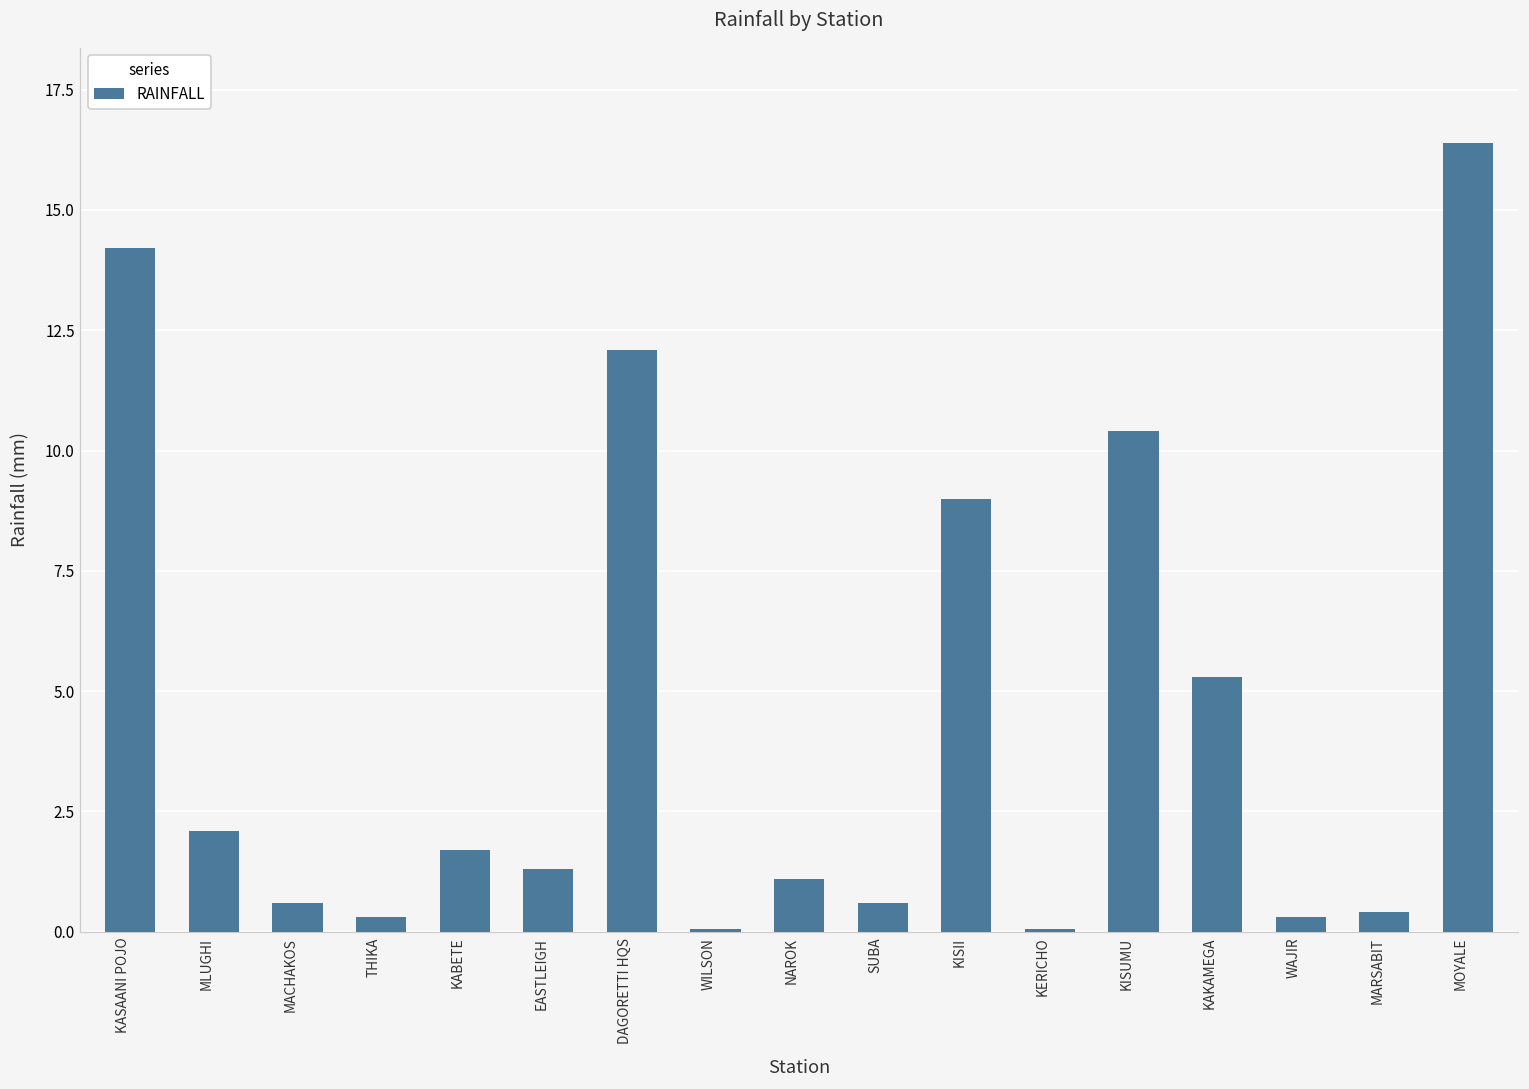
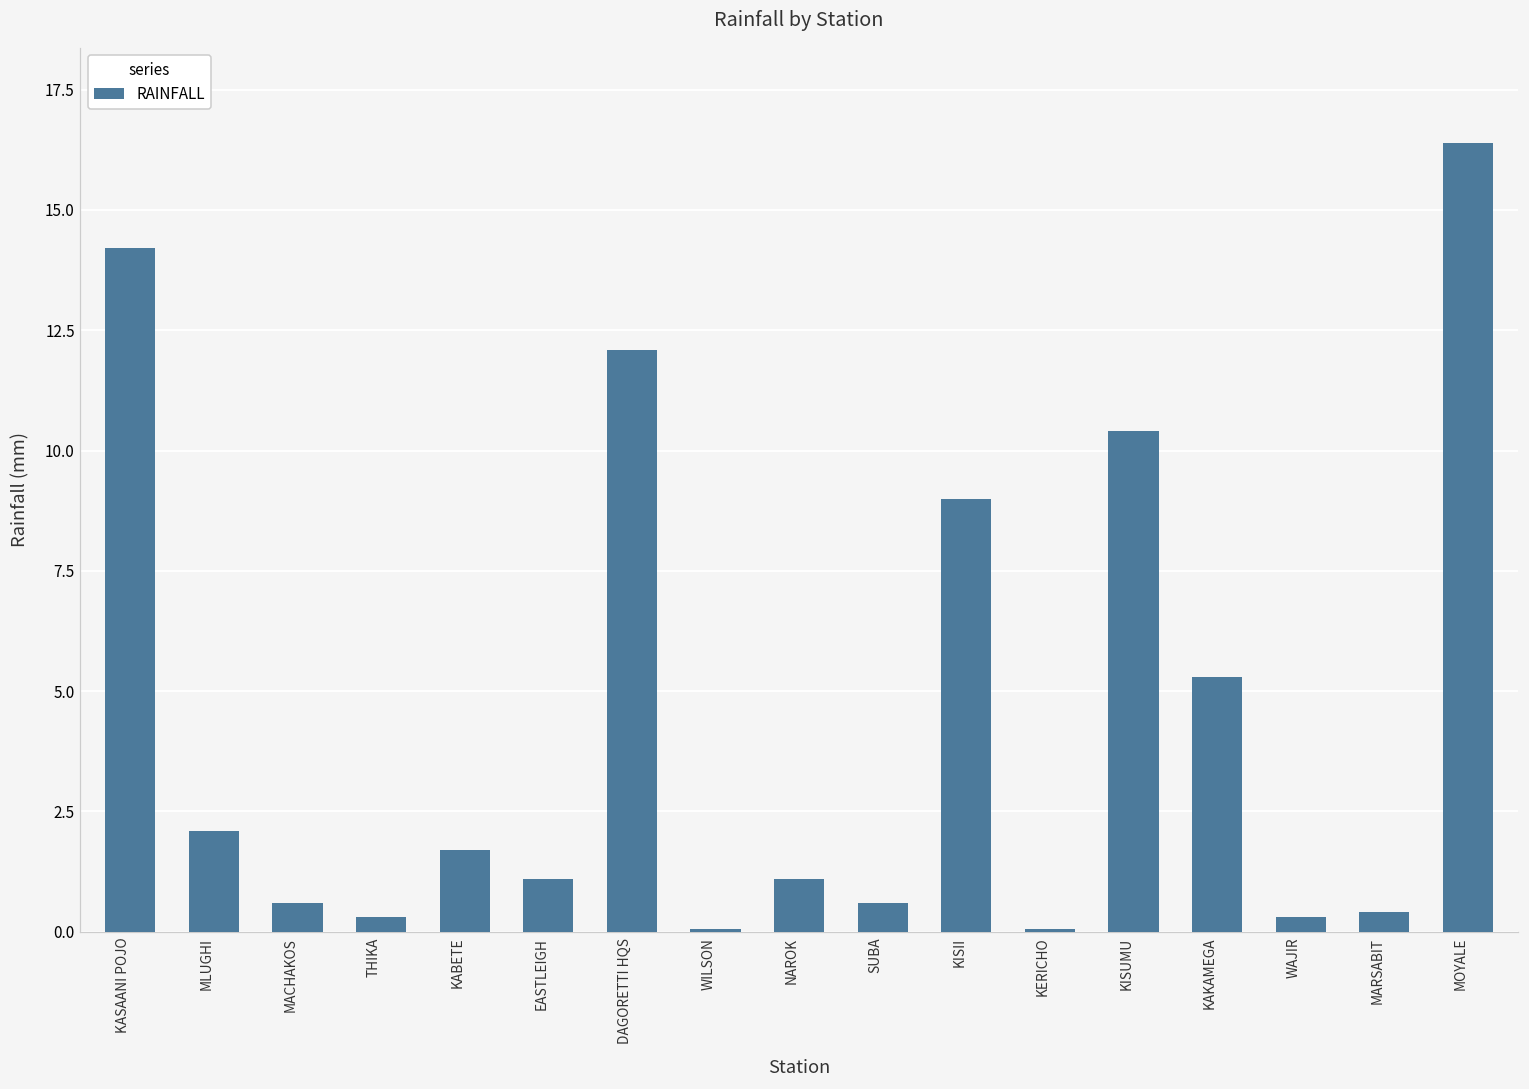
  {
    "KASAANI POJO": 14.2,
    "MLUGHI": 2.1,
    "MACHAKOS": 0.6,
    "THIKA": 0.3,
    "KABETE": 1.7,
-   "EASTLEIGH": 1.3,
+   "EASTLEIGH": 1.1,
    "DAGORETTI HQS": 12.1,
    "NAROK": 1.1,
    "SUBA": 0.6,
    "KISII": 9.0,
    "KISUMU": 10.4,
    "KAKAMEGA": 5.3,
    "WAJIR": 0.3,
    "MARSABIT": 0.4,
    "MOYALE": 16.4
  }
